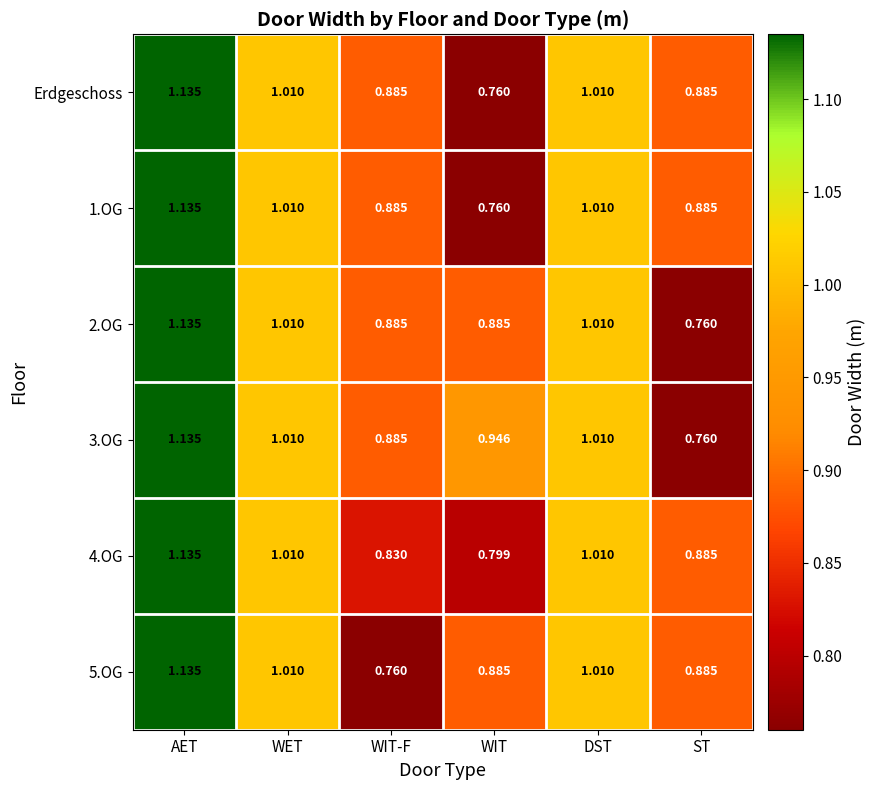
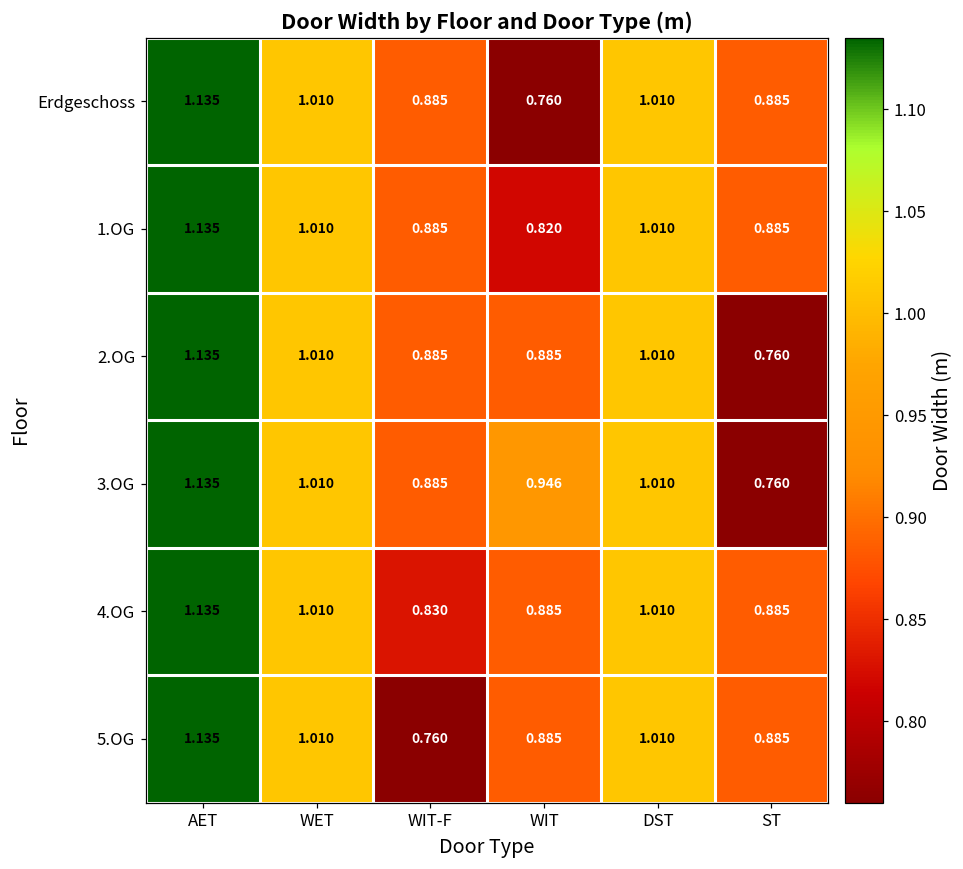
  {
    "Erdgeschoss": {
      "AET": 1.135,
      "WET": 1.010,
      "WIT-F": 0.885,
      "WIT": 0.760,
      "DST": 1.010,
      "ST": 0.885
    },
    "1.OG": {
      "AET": 1.135,
      "WET": 1.010,
      "WIT-F": 0.885,
-     "WIT": 0.760,
+     "WIT": 0.820,
      "DST": 1.010,
      "ST": 0.885
    },
    "2.OG": {
      "AET": 1.135,
      "WET": 1.010,
      "WIT-F": 0.885,
      "WIT": 0.885,
      "DST": 1.010,
      "ST": 0.760
    },
    "3.OG": {
      "AET": 1.135,
      "WET": 1.010,
      "WIT-F": 0.885,
      "WIT": 0.946,
      "DST": 1.010,
      "ST": 0.760
    },
    "4.OG": {
      "AET": 1.135,
      "WET": 1.010,
      "WIT-F": 0.830,
-     "WIT": 0.799,
+     "WIT": 0.885,
      "DST": 1.010,
      "ST": 0.885
    },
    "5.OG": {
      "AET": 1.135,
      "WET": 1.010,
      "WIT-F": 0.760,
      "WIT": 0.885,
      "DST": 1.010,
      "ST": 0.885
    }
  }
